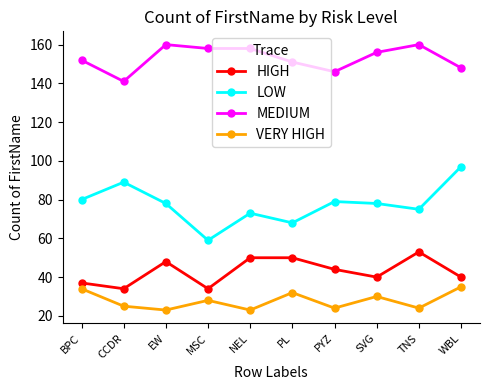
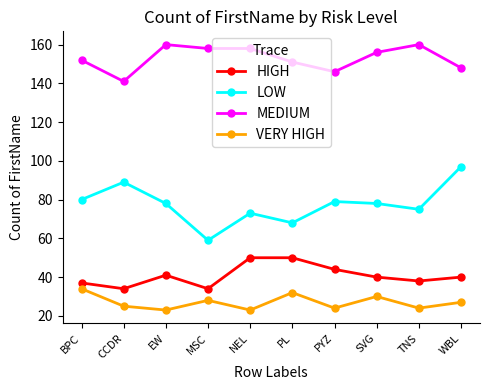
  {
    "HIGH": {
      "BPC": 37,
      "CCDR": 34,
-     "EW": 48,
+     "EW": 41,
      "MSC": 34,
      "NEL": 50,
      "PL": 50,
      "PYZ": 44,
      "SVG": 40,
-     "TNS": 53,
+     "TNS": 38,
      "WBL": 40
    },
    "LOW": {
      "BPC": 80,
      "CCDR": 89,
      "EW": 78,
      "MSC": 59,
      "NEL": 73,
      "PL": 68,
      "PYZ": 79,
      "SVG": 78,
      "TNS": 75,
      "WBL": 97
    },
    "MEDIUM": {
      "BPC": 152,
      "CCDR": 141,
      "EW": 160,
      "MSC": 158,
      "PYZ": 146,
      "SVG": 156,
      "TNS": 160,
      "WBL": 148
    },
    "VERY HIGH": {
      "BPC": 34,
      "CCDR": 25,
      "EW": 23,
      "MSC": 28,
      "NEL": 23,
      "PL": 32,
      "PYZ": 24,
      "SVG": 30,
      "TNS": 24,
-     "WBL": 35
+     "WBL": 27
    }
  }
